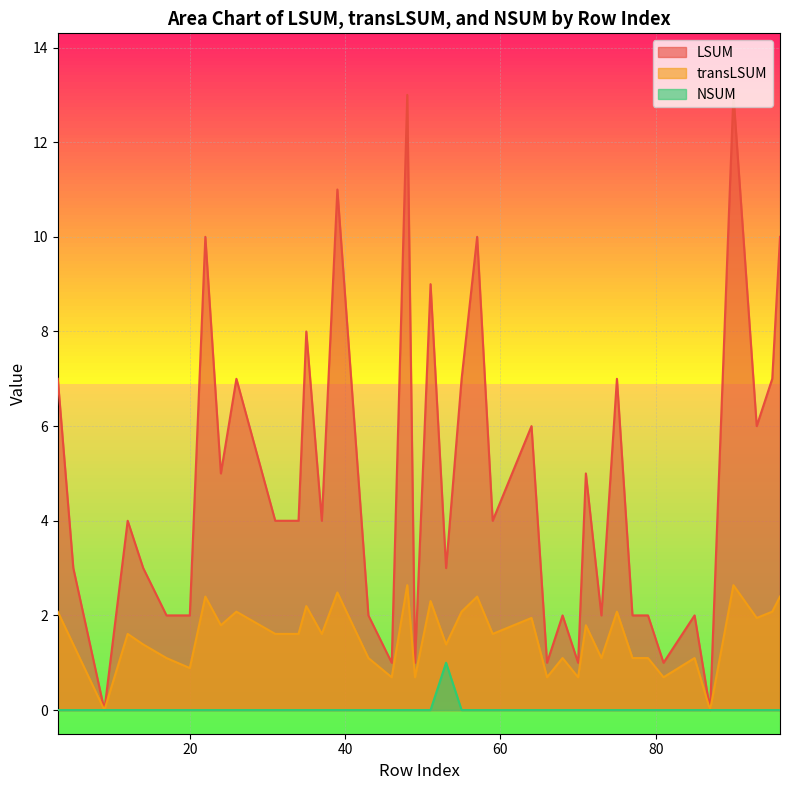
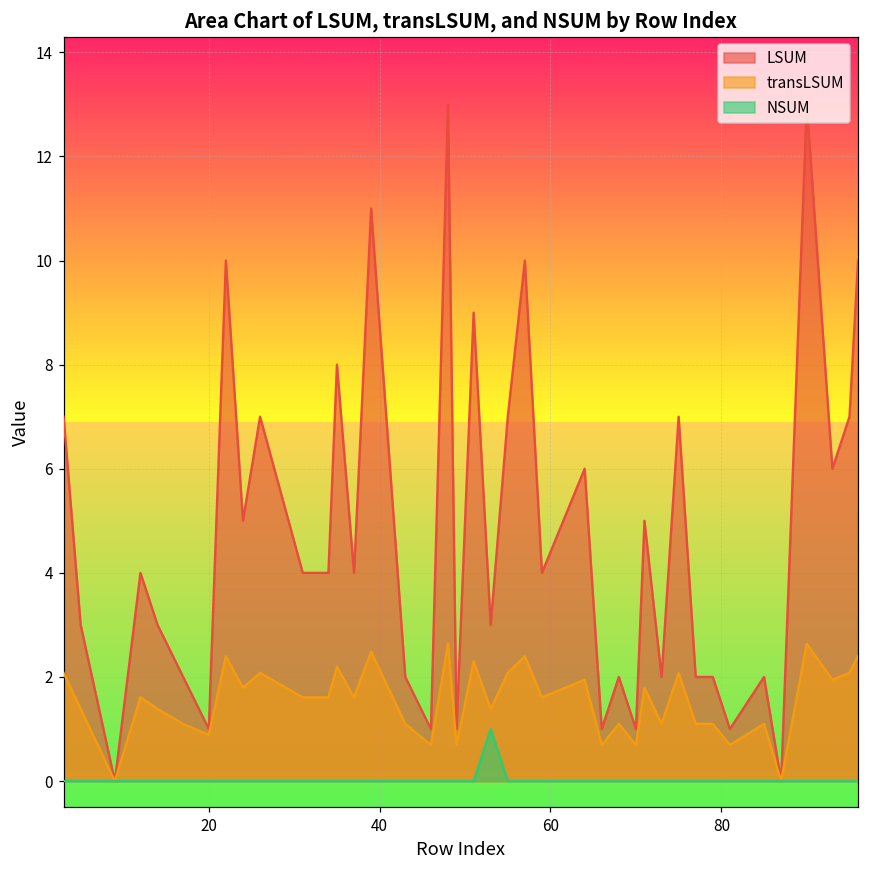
  {
    "LSUM": {
-     "20": 2
+     "20": 1
    },
    "transLSUM": {
      "20": 0.9
    },
    "NSUM": {
      "20": 0
    }
  }
